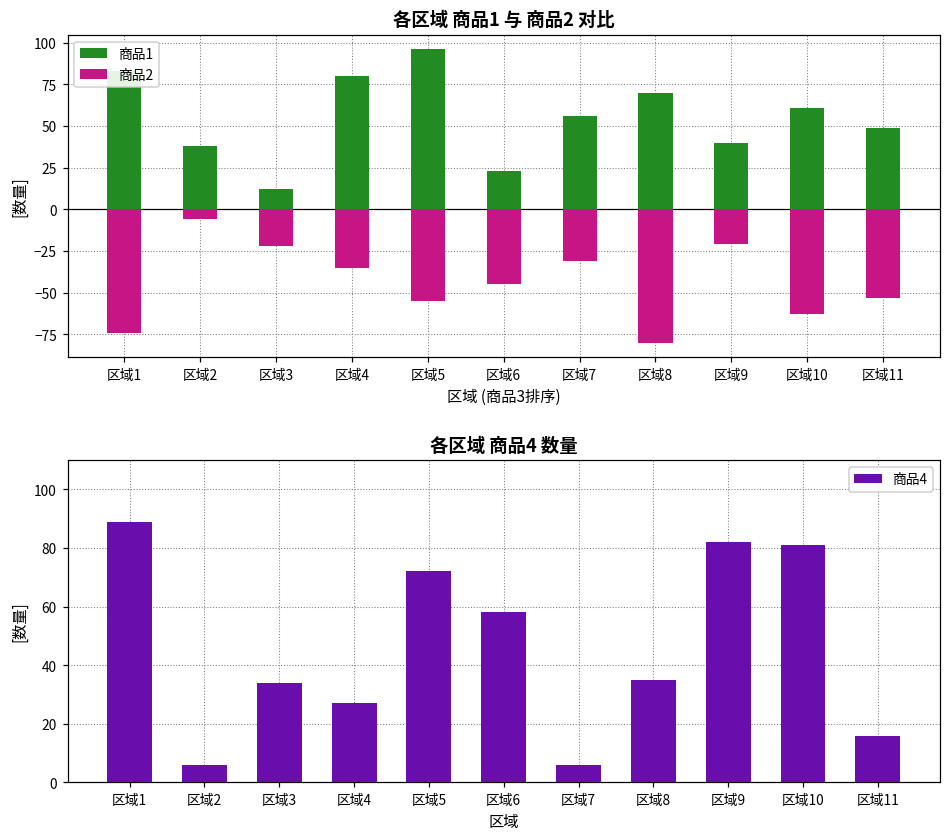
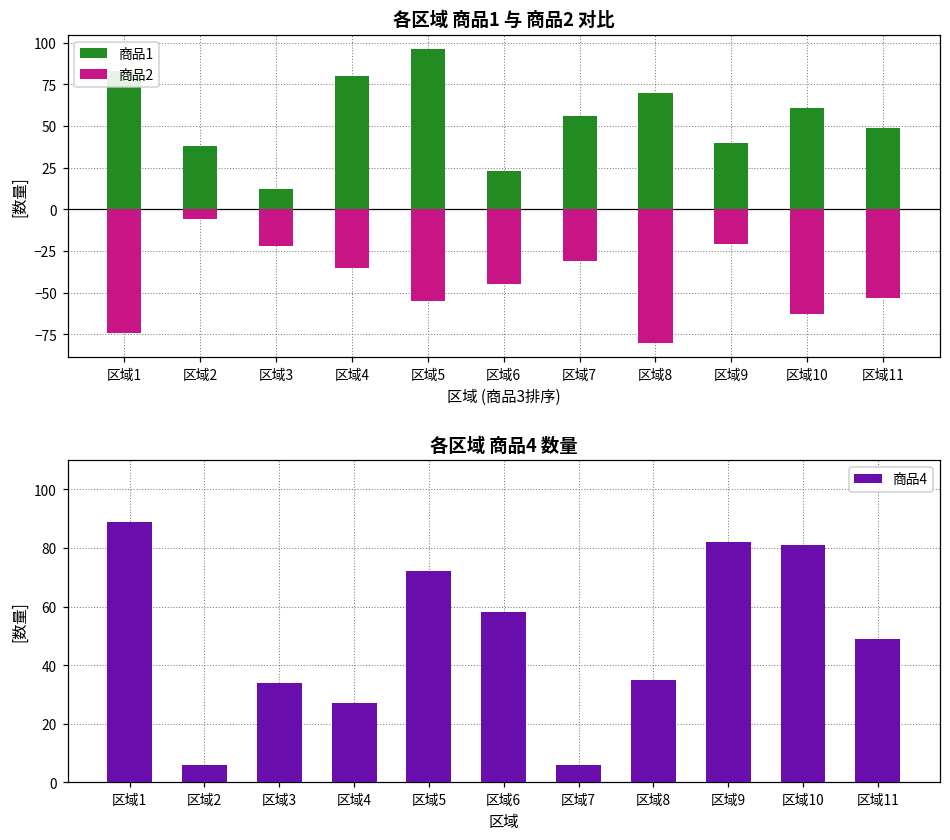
  {
    "各区域 商品1 与 商品2 对比": {
      "商品1": {
        "区域2": 38,
        "区域3": 12,
        "区域4": 80,
        "区域5": 96,
        "区域6": 23,
        "区域7": 56,
        "区域8": 70,
        "区域9": 40,
        "区域10": 61,
        "区域11": 49
      },
      "商品2": {
        "区域1": -74,
        "区域2": -6,
        "区域3": -22,
        "区域4": -35,
        "区域5": -55,
        "区域6": -45,
        "区域7": -31,
        "区域8": -80,
        "区域9": -21,
        "区域10": -63,
        "区域11": -53
      }
    },
    "各区域 商品4 数量": {
      "区域1": 89,
      "区域2": 6,
      "区域3": 34,
      "区域4": 27,
      "区域5": 72,
      "区域6": 58,
      "区域7": 6,
      "区域8": 35,
      "区域9": 82,
      "区域10": 81,
-     "区域11": 16
+     "区域11": 49
    }
  }
